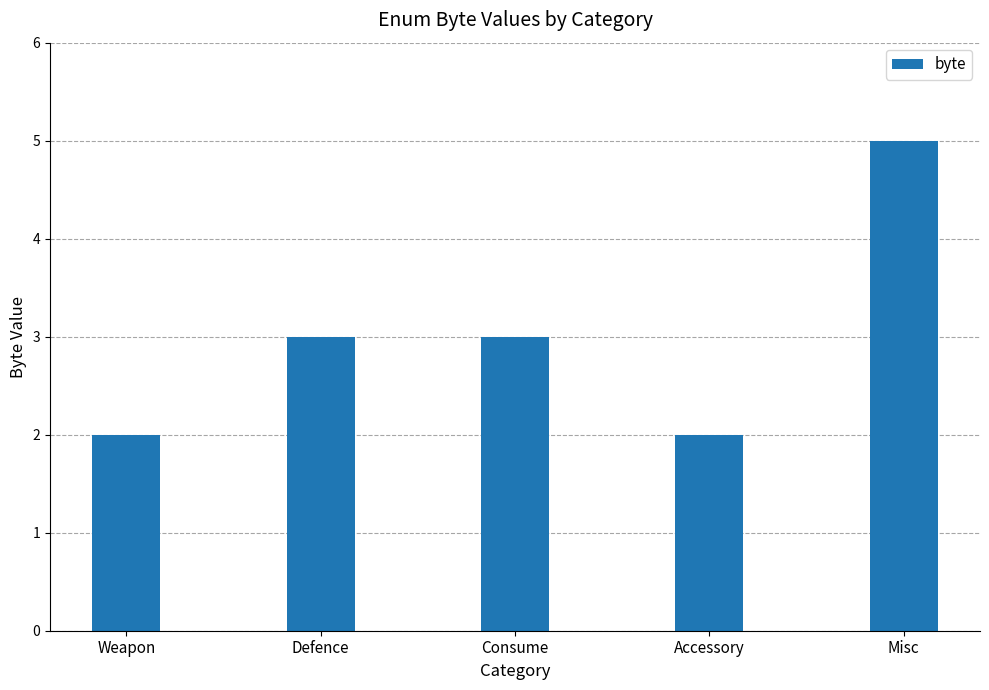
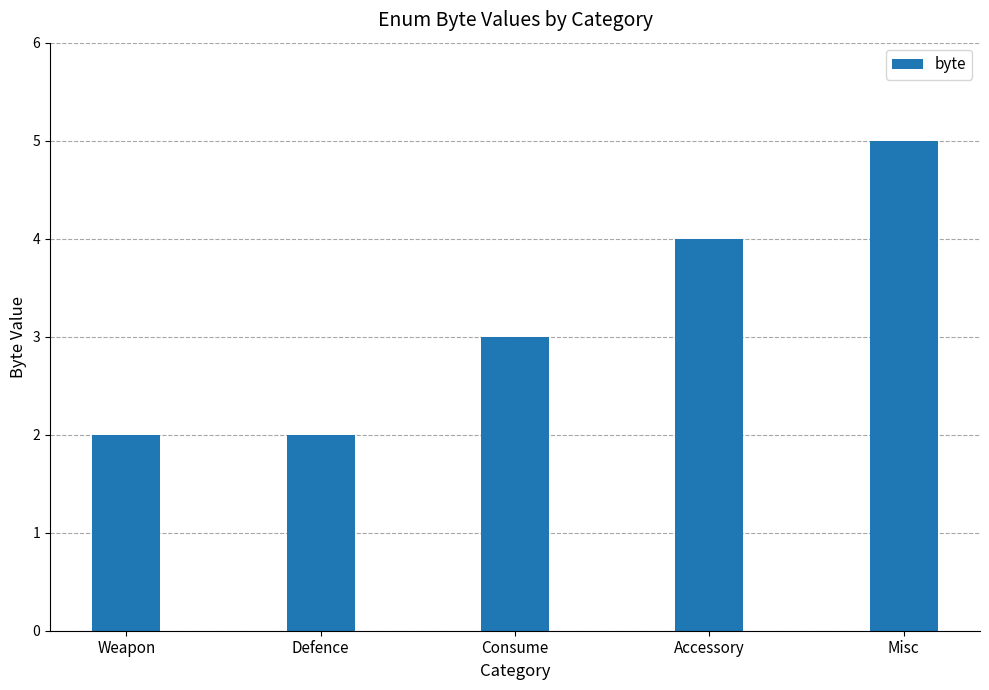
  {
    "Weapon": 2,
-   "Defence": 3,
+   "Defence": 2,
    "Consume": 3,
-   "Accessory": 2,
+   "Accessory": 4,
    "Misc": 5
  }
